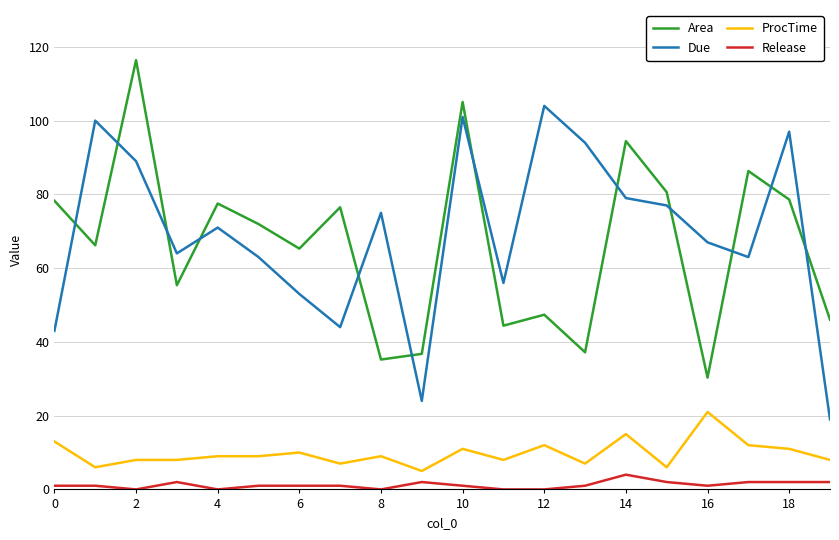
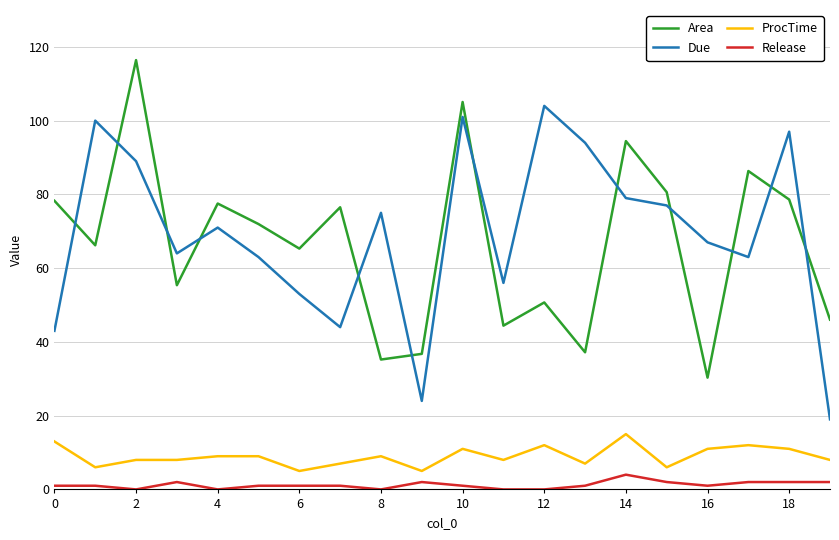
  {
    "Area": {
      "0": 78,
      "2": 116,
      "4": 78,
      "6": 65,
      "8": 35,
      "10": 105,
-     "12": 47,
+     "12": 51,
      "14": 94,
      "16": 30,
      "18": 79
    },
    "Due": {
      "0": 43,
      "2": 89,
      "4": 71,
      "6": 53,
      "8": 75,
      "10": 101,
      "12": 104,
      "14": 79,
      "16": 67,
      "18": 97
    },
    "ProcTime": {
      "0": 13,
      "2": 8,
      "4": 9,
-     "6": 10,
+     "6": 5,
      "8": 9,
      "10": 11,
      "12": 12,
      "14": 15,
-     "16": 21,
+     "16": 11,
      "18": 11
    },
    "Release": {
      "0": 1,
      "2": 0,
      "4": 0,
      "6": 1,
      "8": 0,
      "10": 1,
      "12": 0,
      "14": 4,
      "16": 1,
      "18": 2
    }
  }
